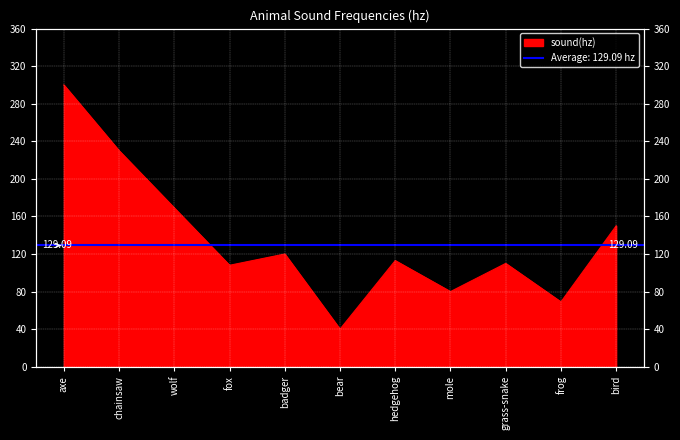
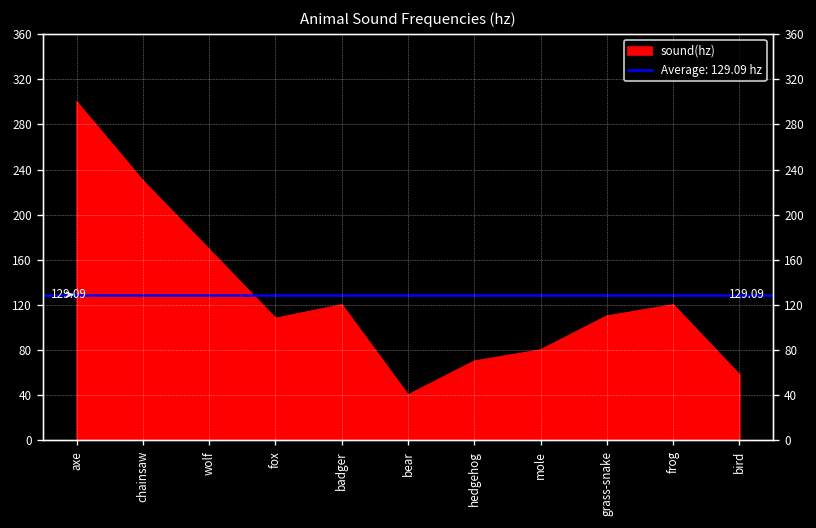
  {
    "axe": 300,
    "chainsaw": 230,
    "wolf": 170,
    "fox": 110,
    "badger": 120,
    "bear": 40,
-   "hedgehog": 110,
+   "hedgehog": 70,
    "mole": 80,
    "grass-snake": 110,
-   "frog": 70,
-   "bird": 150
+   "frog": 120,
+   "bird": 60
  }
